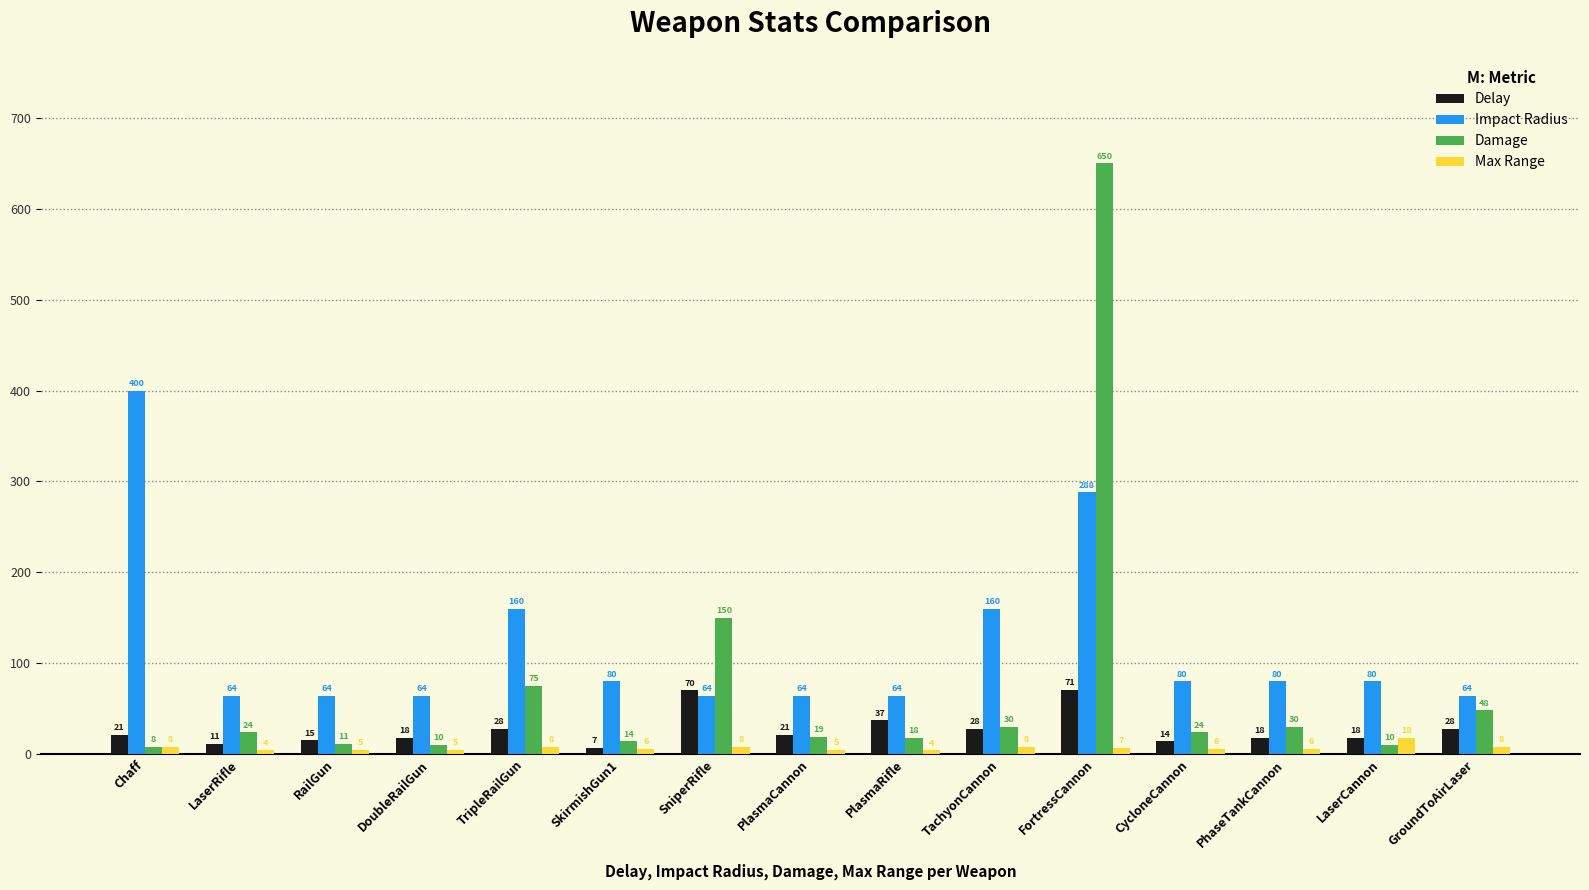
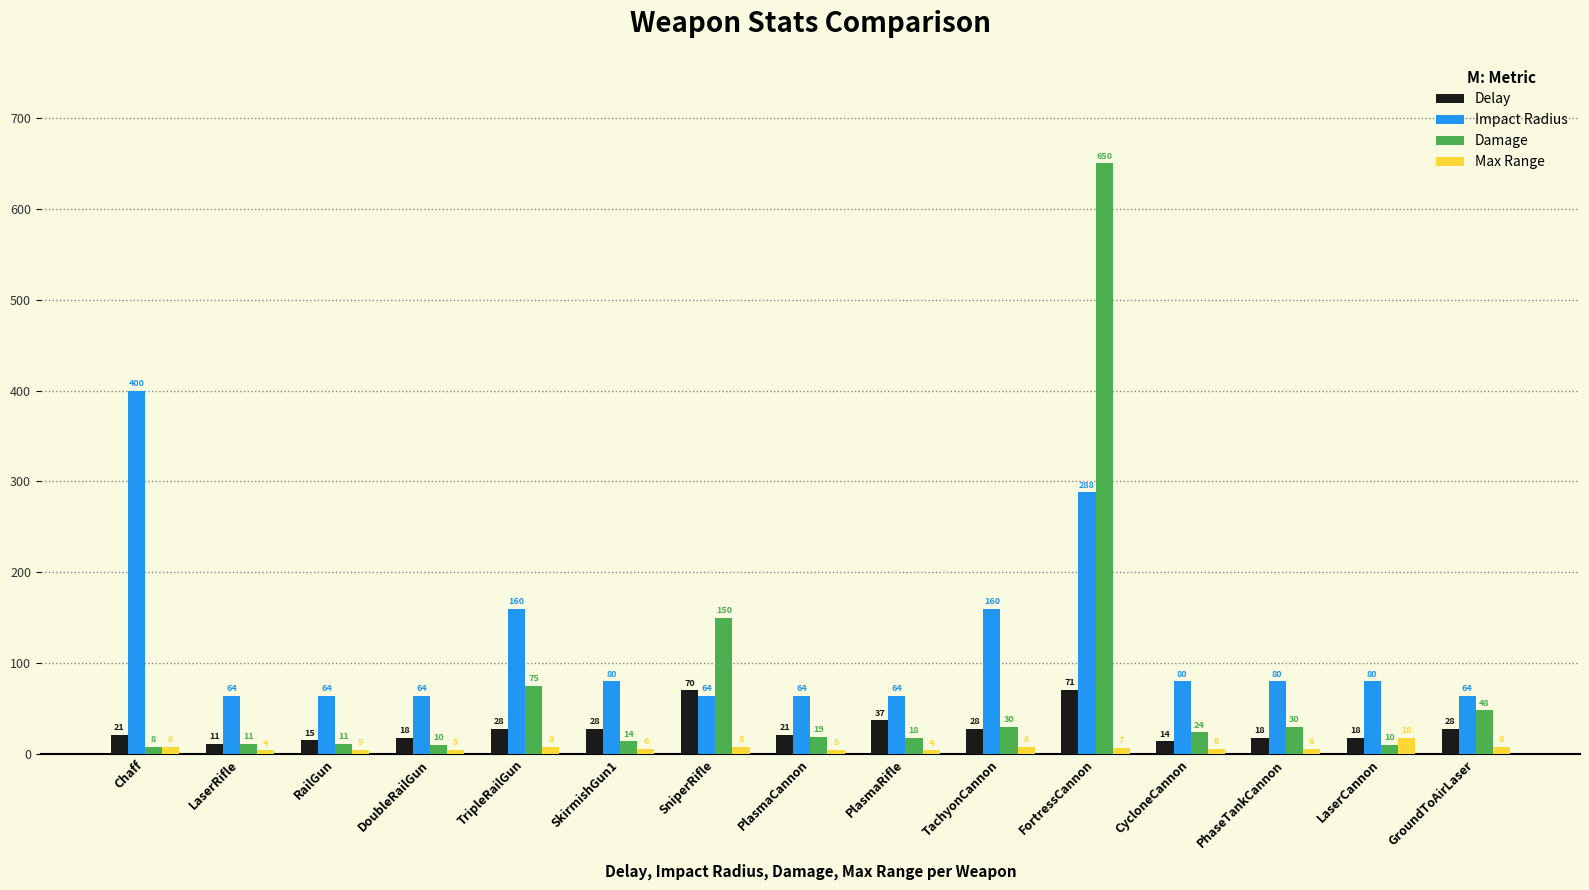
  {
    "Delay": {
      "Chaff": 21,
      "LaserRifle": 11,
      "RailGun": 15,
      "DoubleRailGun": 18,
      "TripleRailGun": 28,
-     "SkirmishGun1": 7,
+     "SkirmishGun1": 28,
      "SniperRifle": 70,
      "PlasmaCannon": 21,
      "PlasmaRifle": 37,
      "TachyonCannon": 28,
      "FortressCannon": 71,
      "CycloneCannon": 14,
      "PhaseTankCannon": 18,
      "LaserCannon": 18,
      "GroundToAirLaser": 28
    },
    "Impact Radius": {
      "Chaff": 400,
      "LaserRifle": 64,
      "RailGun": 64,
      "DoubleRailGun": 64,
      "TripleRailGun": 160,
      "SkirmishGun1": 80,
      "SniperRifle": 64,
      "PlasmaCannon": 64,
      "PlasmaRifle": 64,
      "TachyonCannon": 160,
      "FortressCannon": 288,
      "CycloneCannon": 80,
      "PhaseTankCannon": 80,
      "LaserCannon": 80,
      "GroundToAirLaser": 64
    },
    "Damage": {
      "Chaff": 8,
-     "LaserRifle": 24,
+     "LaserRifle": 11,
      "RailGun": 11,
      "DoubleRailGun": 10,
      "TripleRailGun": 75,
      "SkirmishGun1": 14,
      "SniperRifle": 150,
      "PlasmaCannon": 19,
      "PlasmaRifle": 18,
      "TachyonCannon": 30,
      "FortressCannon": 650,
      "CycloneCannon": 24,
      "PhaseTankCannon": 30,
      "LaserCannon": 10,
      "GroundToAirLaser": 48
    },
    "Max Range": {
      "Chaff": 8,
      "LaserRifle": 4,
      "RailGun": 5,
      "DoubleRailGun": 5,
      "TripleRailGun": 8,
      "SkirmishGun1": 6,
      "SniperRifle": 8,
      "PlasmaCannon": 5,
      "PlasmaRifle": 4,
      "TachyonCannon": 8,
      "FortressCannon": 7,
      "CycloneCannon": 6,
      "PhaseTankCannon": 6,
      "LaserCannon": 18,
      "GroundToAirLaser": 8
    }
  }
